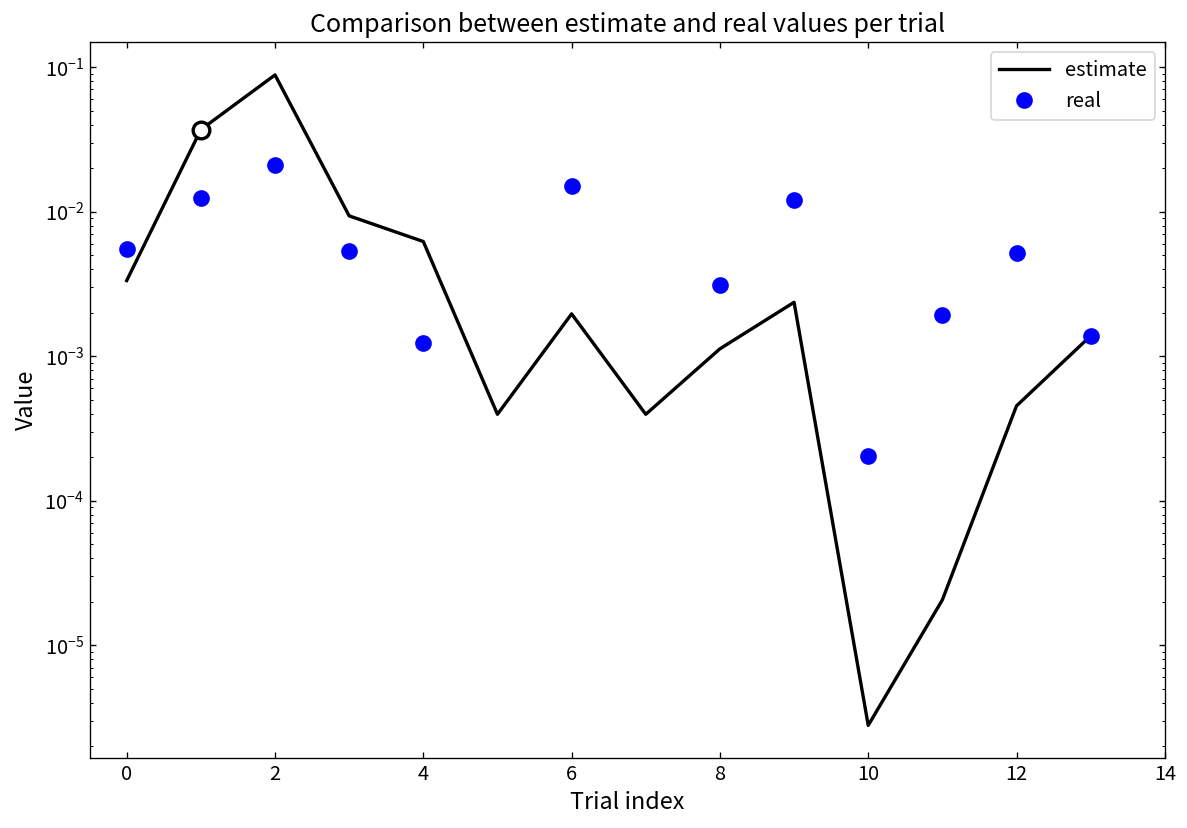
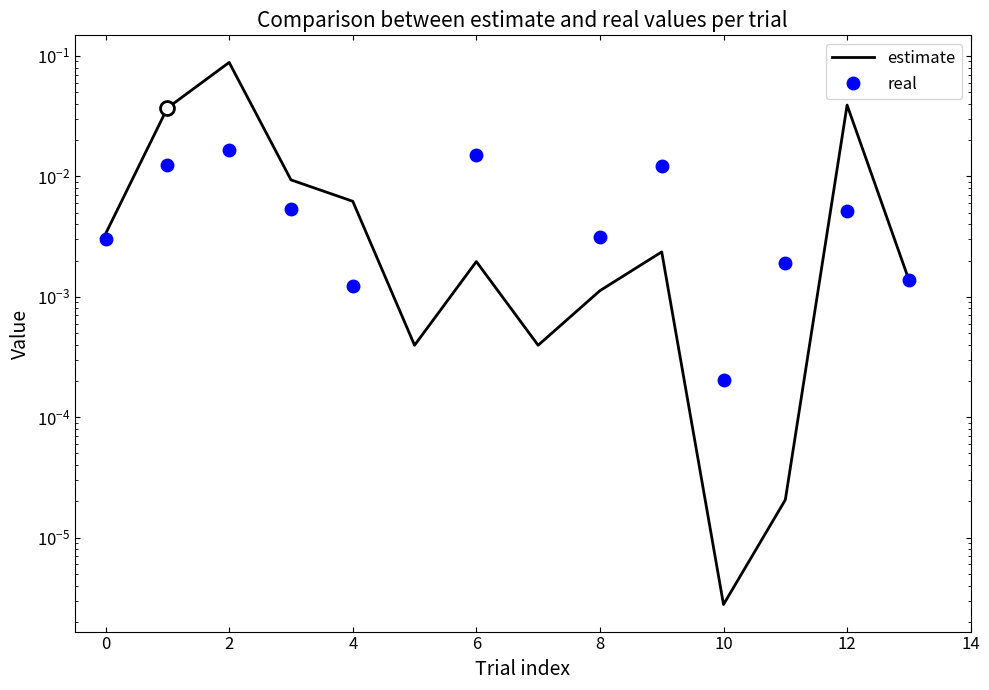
  {
    "estimate": {
      "0": 0.0033,
      "2": 0.09,
      "4": 0.006,
      "6": 0.0020,
      "8": 0.0011,
      "10": 0.0000028,
-     "12": 0.00045
+     "12": 0.039
    },
    "real": {
-     "0": 0.006,
-     "2": 0.021,
+     "0": 0.0030,
+     "2": 0.017,
      "4": 0.0012,
      "6": 0.015,
      "8": 0.0031,
      "10": 0.0002,
      "12": 0.0052
    }
  }
